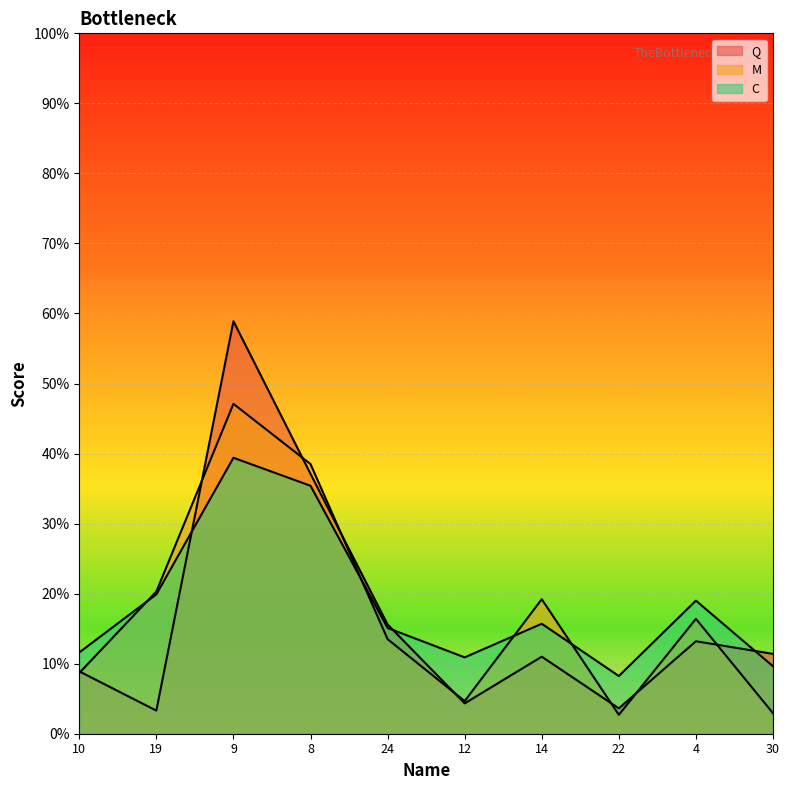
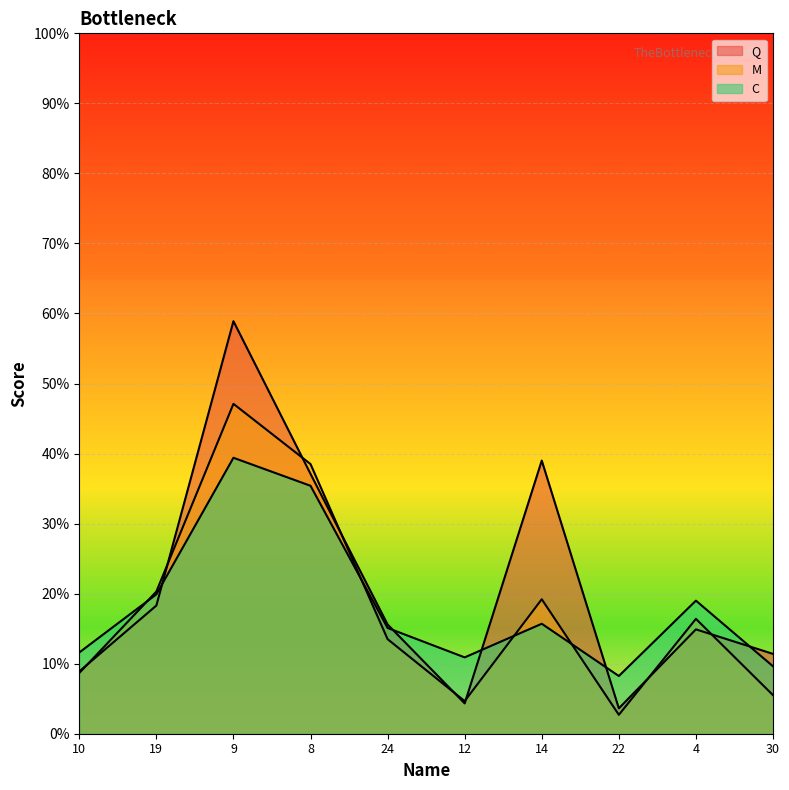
  {
    "Q": {
-     "19": "3%",
+     "19": "18%",
      "9": "59%",
      "8": "37%",
      "24": "16%",
-     "14": "11%",
+     "14": "39%",
      "22": "4%",
-     "4": "13%",
+     "4": "15%",
      "30": "11%"
    },
    "M": {
      "19": "20%",
      "9": "47%",
      "8": "39%",
      "24": "14%",
      "14": "19%",
      "22": "3%",
      "4": "16%",
-     "30": "3%"
+     "30": "6%"
    },
    "C": {
      "10": "12%",
      "19": "20%",
      "9": "39%",
      "8": "35%",
      "24": "15%",
      "12": "11%",
      "14": "16%",
      "22": "8%",
      "4": "19%",
      "30": "10%"
    }
  }
